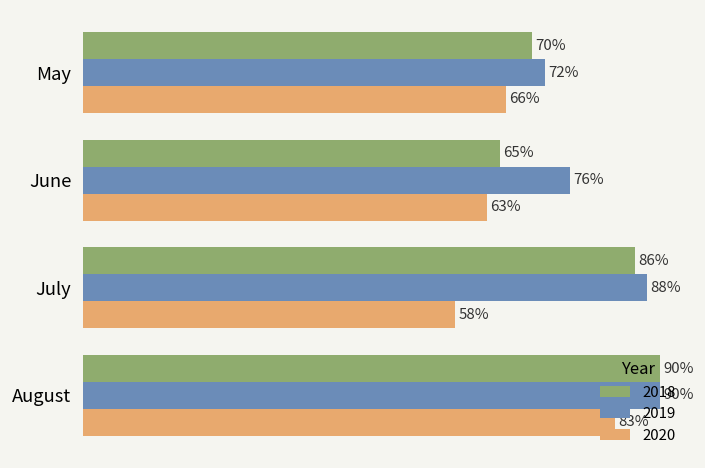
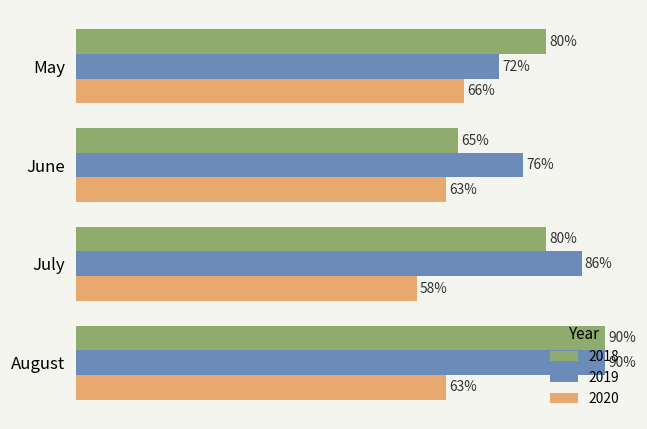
  {
    "2018": {
-     "May": "70%",
+     "May": "80%",
      "June": "65%",
-     "July": "86%",
+     "July": "80%",
      "August": "90%"
    },
    "2019": {
      "May": "72%",
      "June": "76%",
-     "July": "88%",
+     "July": "86%",
      "August": "90%"
    },
    "2020": {
      "May": "66%",
      "June": "63%",
      "July": "58%",
-     "August": "83%"
+     "August": "63%"
    }
  }
